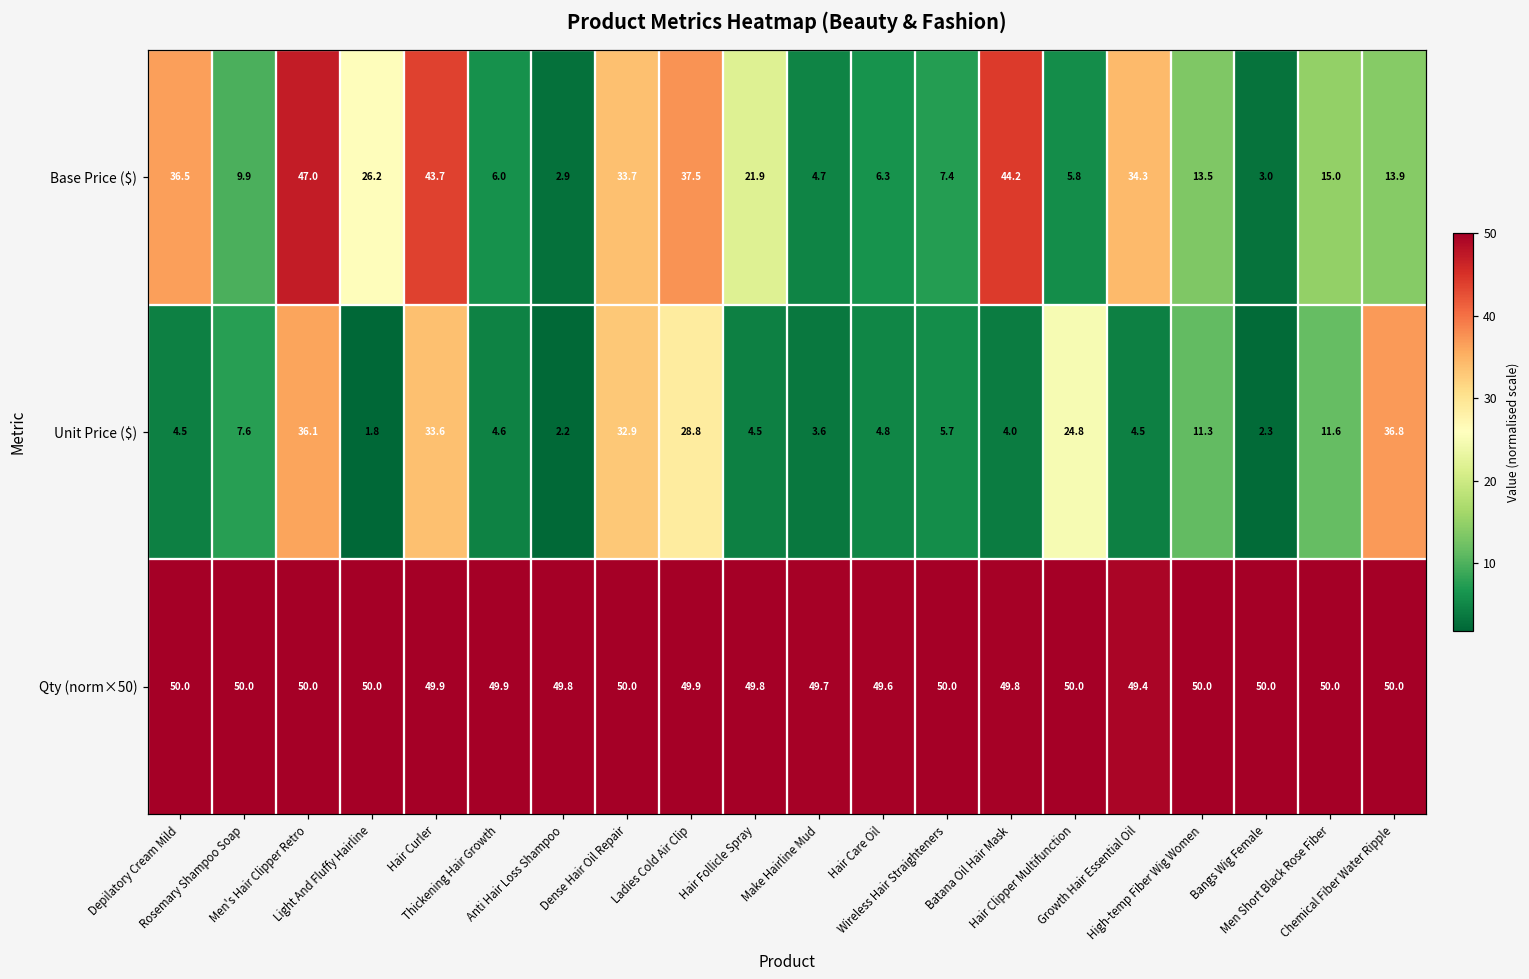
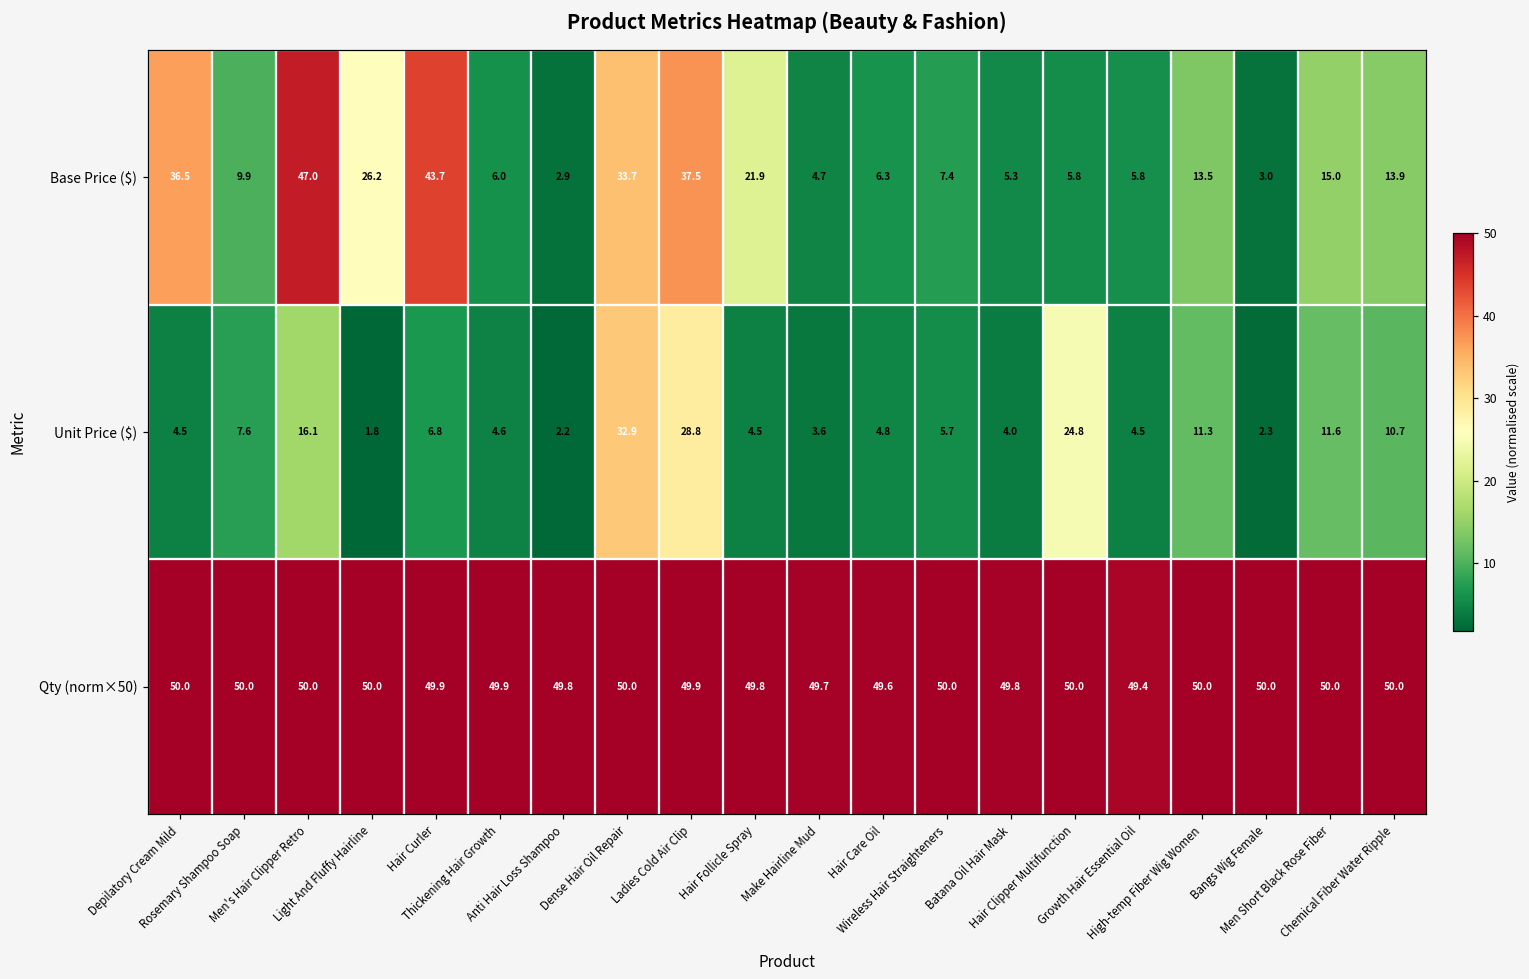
  {
    "Base Price ($)": {
      "Depilatory Cream Mild": 36.5,
      "Rosemary Shampoo Soap": 9.9,
      "Men's Hair Clipper Retro": 47.0,
      "Light And Fluffy Hairline": 26.2,
      "Hair Curler": 43.7,
      "Thickening Hair Growth": 6.0,
      "Anti Hair Loss Shampoo": 2.9,
      "Dense Hair Oil Repair": 33.7,
      "Ladies Cold Air Clip": 37.5,
      "Hair Follicle Spray": 21.9,
      "Make Hairline Mud": 4.7,
      "Hair Care Oil": 6.3,
      "Wireless Hair Straighteners": 7.4,
-     "Batana Oil Hair Mask": 44.2,
+     "Batana Oil Hair Mask": 5.3,
      "Hair Clipper Multifunction": 5.8,
-     "Growth Hair Essential Oil": 34.3,
+     "Growth Hair Essential Oil": 5.8,
      "High-temp Fiber Wig Women": 13.5,
      "Bangs Wig Female": 3.0,
      "Men Short Black Rose Fiber": 15.0,
      "Chemical Fiber Water Ripple": 13.9
    },
    "Unit Price ($)": {
      "Depilatory Cream Mild": 4.5,
      "Rosemary Shampoo Soap": 7.6,
-     "Men's Hair Clipper Retro": 36.1,
+     "Men's Hair Clipper Retro": 16.1,
      "Light And Fluffy Hairline": 1.8,
-     "Hair Curler": 33.6,
+     "Hair Curler": 6.8,
      "Thickening Hair Growth": 4.6,
      "Anti Hair Loss Shampoo": 2.2,
      "Dense Hair Oil Repair": 32.9,
      "Ladies Cold Air Clip": 28.8,
      "Hair Follicle Spray": 4.5,
      "Make Hairline Mud": 3.6,
      "Hair Care Oil": 4.8,
      "Wireless Hair Straighteners": 5.7,
      "Batana Oil Hair Mask": 4.0,
      "Hair Clipper Multifunction": 24.8,
      "Growth Hair Essential Oil": 4.5,
      "High-temp Fiber Wig Women": 11.3,
      "Bangs Wig Female": 2.3,
      "Men Short Black Rose Fiber": 11.6,
-     "Chemical Fiber Water Ripple": 36.8
+     "Chemical Fiber Water Ripple": 10.7
    },
    "Qty (norm×50)": {
      "Depilatory Cream Mild": 50.0,
      "Rosemary Shampoo Soap": 50.0,
      "Men's Hair Clipper Retro": 50.0,
      "Light And Fluffy Hairline": 50.0,
      "Hair Curler": 49.9,
      "Thickening Hair Growth": 49.9,
      "Anti Hair Loss Shampoo": 49.8,
      "Dense Hair Oil Repair": 50.0,
      "Ladies Cold Air Clip": 49.9,
      "Hair Follicle Spray": 49.8,
      "Make Hairline Mud": 49.7,
      "Hair Care Oil": 49.6,
      "Wireless Hair Straighteners": 50.0,
      "Batana Oil Hair Mask": 49.8,
      "Hair Clipper Multifunction": 50.0,
      "Growth Hair Essential Oil": 49.4,
      "High-temp Fiber Wig Women": 50.0,
      "Bangs Wig Female": 50.0,
      "Men Short Black Rose Fiber": 50.0,
      "Chemical Fiber Water Ripple": 50.0
    }
  }
